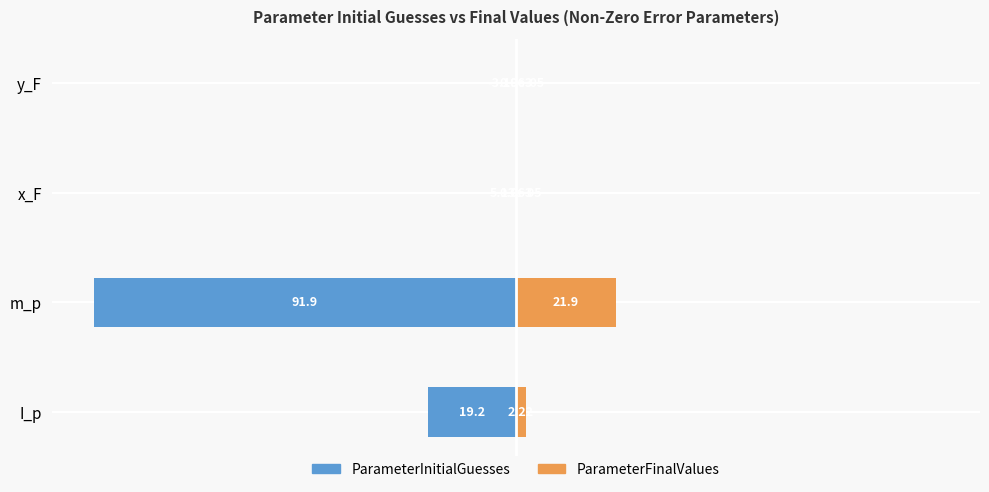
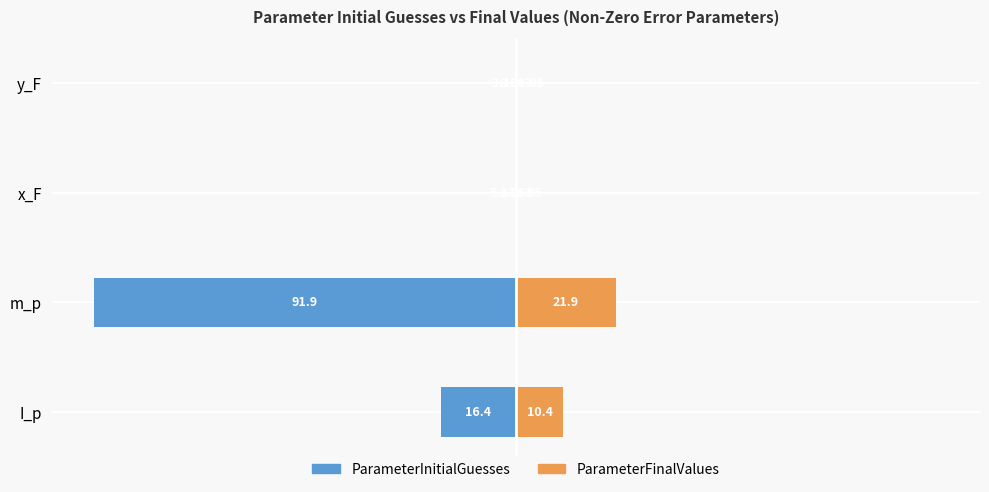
  {
    "ParameterInitialGuesses": {
-     "I_p": 19.2
+     "I_p": 16.4
    },
    "ParameterFinalValues": {
      "m_p": 21.9,
-     "I_p": 2.22
+     "I_p": 10.4
    }
  }
